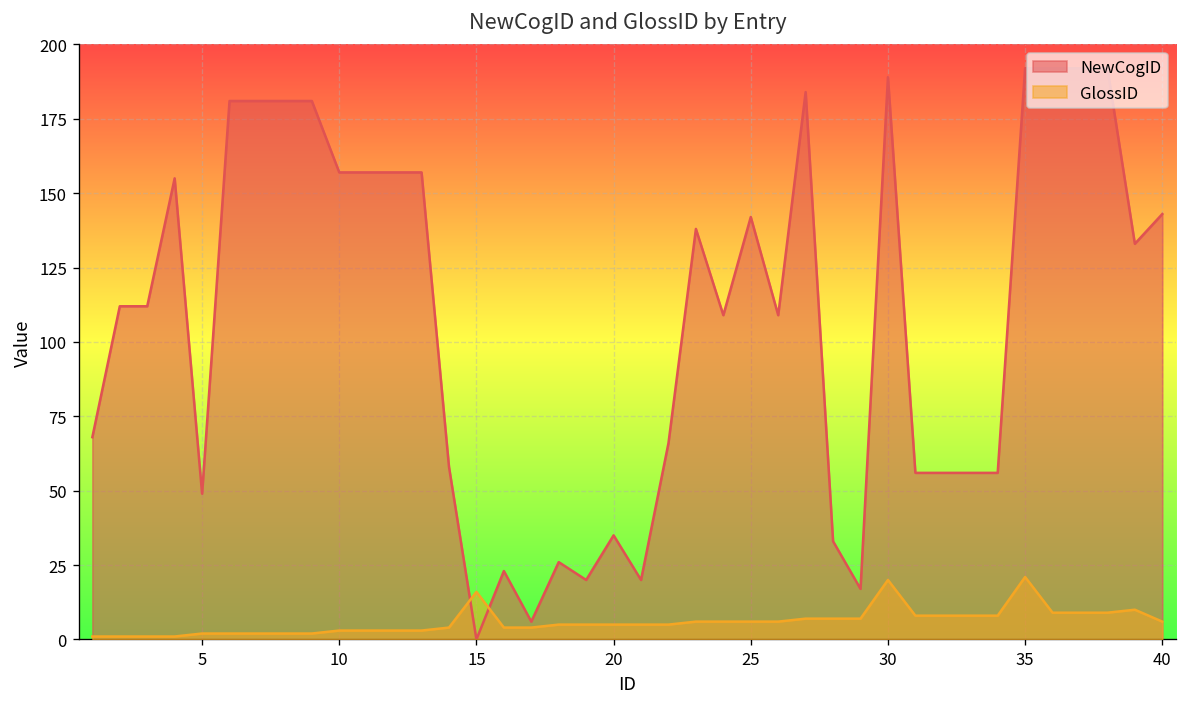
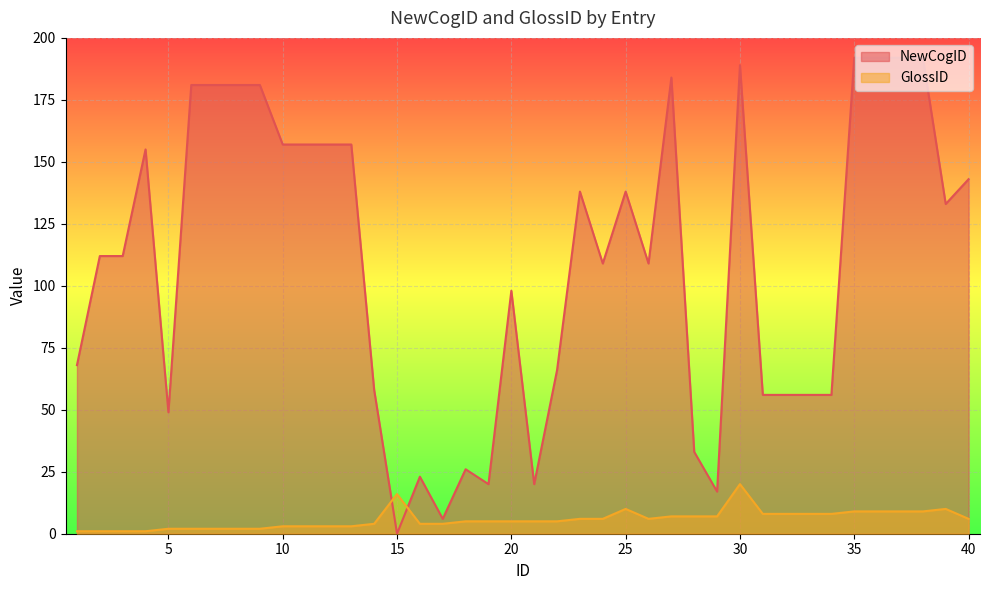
  {
    "NewCogID": {
      "5": 49,
      "10": 157,
      "15": 0,
-     "20": 35,
-     "25": 142,
+     "20": 98,
+     "25": 138,
      "30": 189,
      "35": 192,
      "40": 143
    },
    "GlossID": {
      "5": 2,
      "10": 3,
      "15": 16,
      "20": 5,
-     "25": 6,
+     "25": 10,
      "30": 20,
-     "35": 21,
+     "35": 9,
      "40": 6
    }
  }
